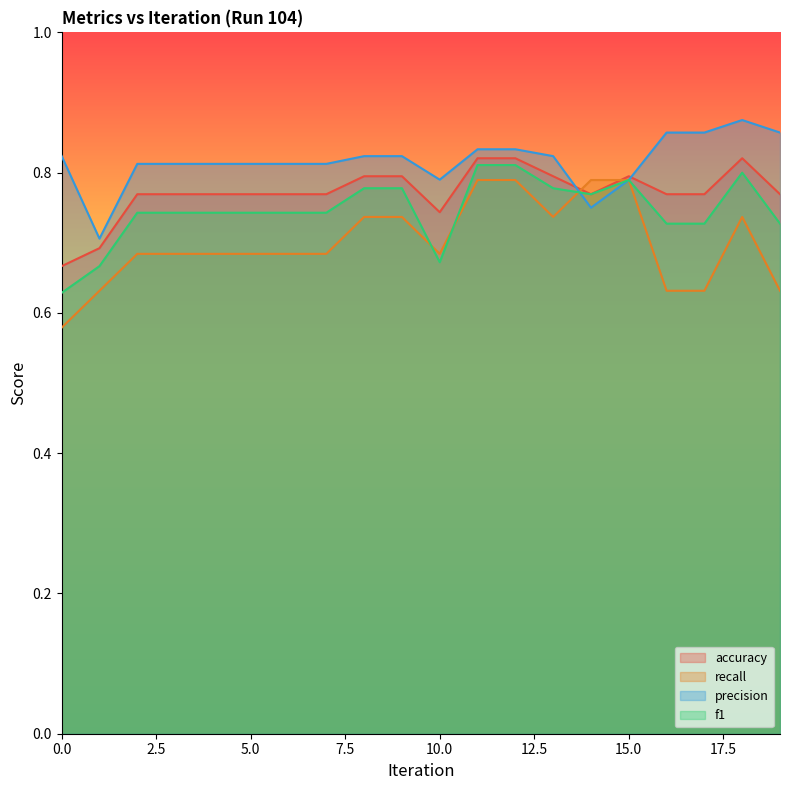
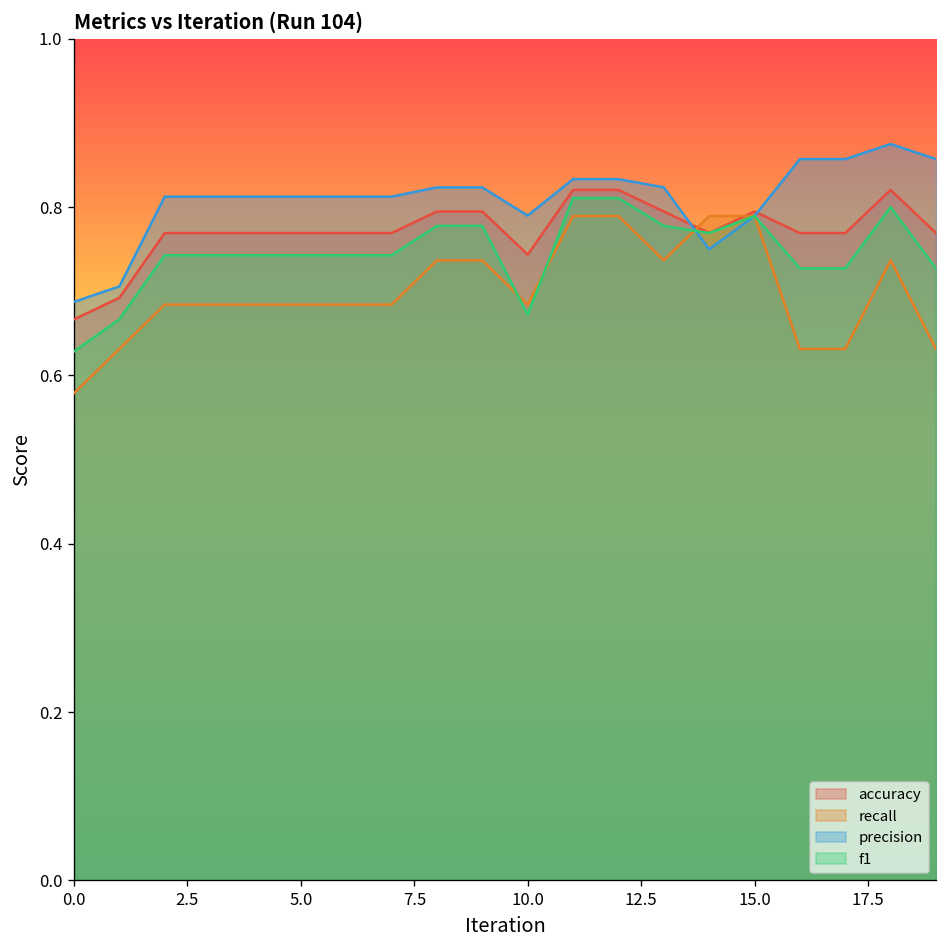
  {
    "precision": {
-     "0.0": 0.82,
+     "0.0": 0.69,
      "5.0": 0.81,
      "10.0": 0.79
    },
    "f1": {
      "0.0": 0.63,
      "5.0": 0.74,
      "10.0": 0.67
    }
  }
